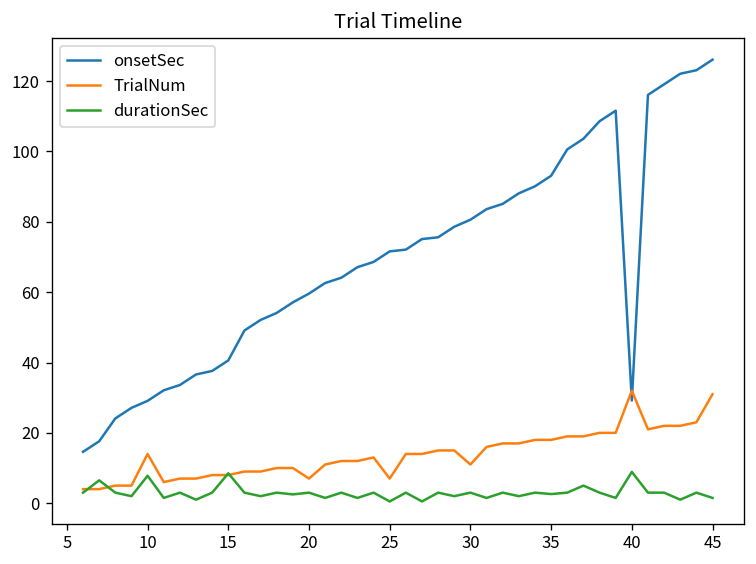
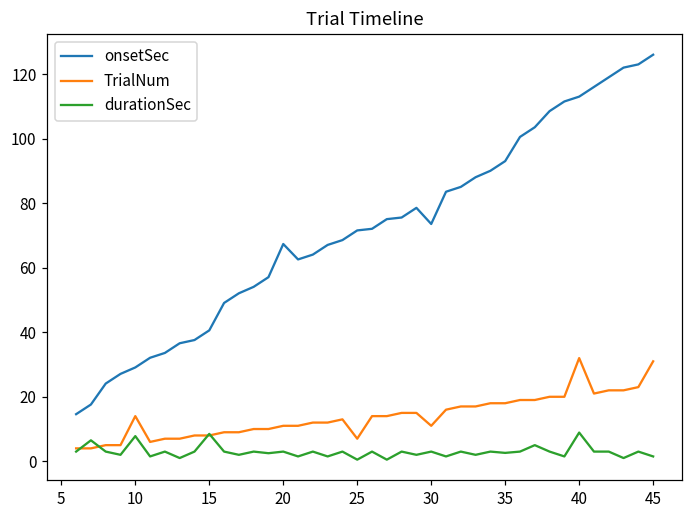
  {
    "onsetSec": {
      "10": 29,
      "15": 41,
-     "20": 60,
+     "20": 67,
      "25": 72,
-     "30": 81,
+     "30": 74,
      "35": 93,
-     "40": 29,
+     "40": 113,
      "45": 126
    },
    "TrialNum": {
      "10": 14,
-     "20": 7,
+     "20": 11,
      "25": 7,
      "30": 11,
      "35": 18,
      "40": 32,
      "45": 31
    },
    "durationSec": {
      "10": 8,
      "20": 3,
      "25": 1,
      "30": 3,
      "35": 3,
      "40": 9,
      "45": 2
    }
  }
